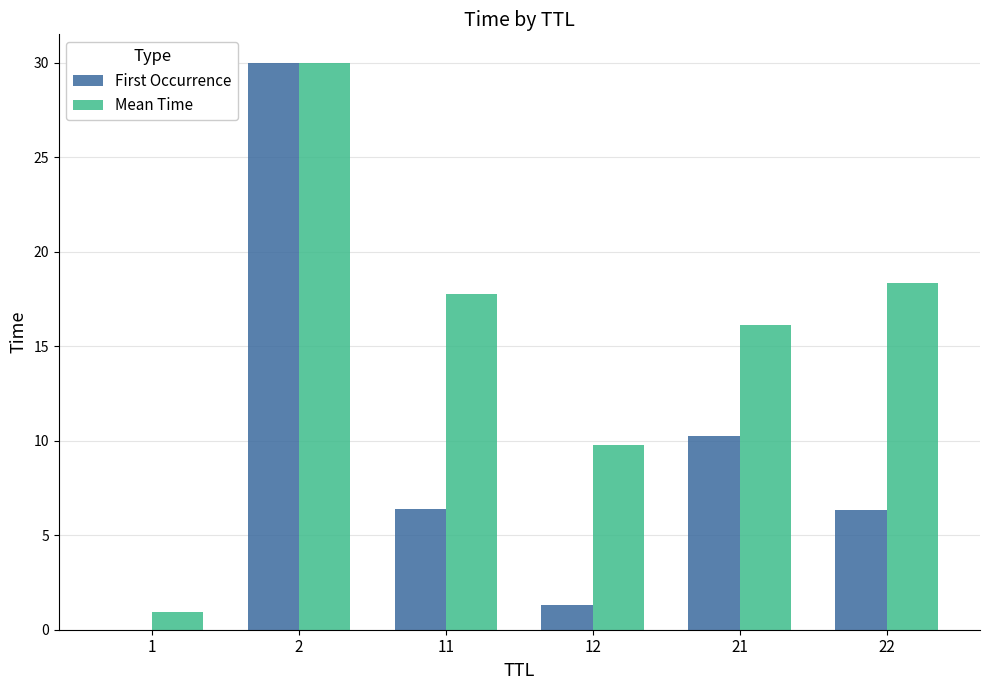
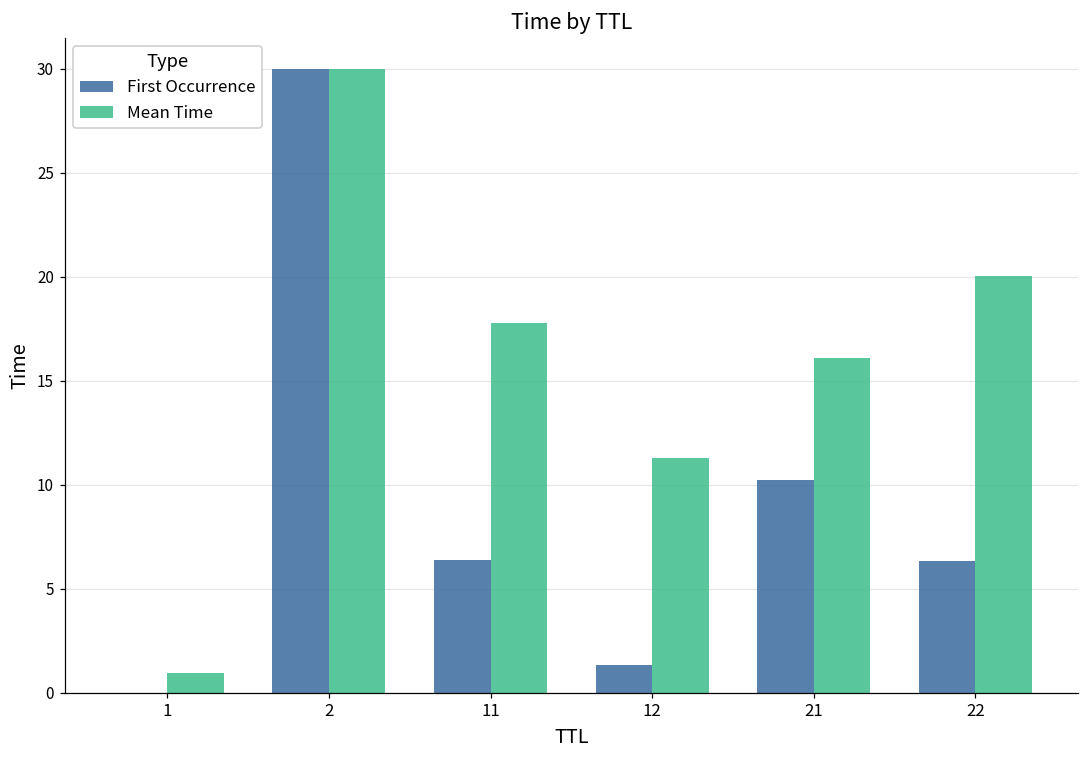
  {
    "First Occurrence": {
      "2": 30.0,
      "11": 6.4,
      "12": 1.3,
      "21": 10.2,
      "22": 6.4
    },
    "Mean Time": {
      "1": 1.0,
      "2": 30.0,
      "11": 17.8,
-     "12": 9.8,
+     "12": 11.3,
      "21": 16.1,
-     "22": 18.4
+     "22": 20.0
    }
  }
